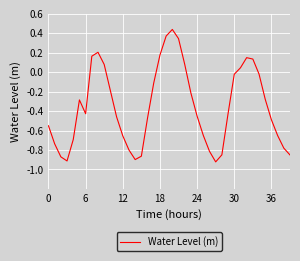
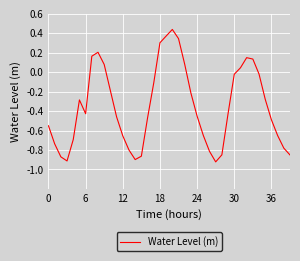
  {
    "0": -0.6,
    "6": -0.4,
    "12": -0.7,
-   "18": 0.2,
+   "18": 0.3,
    "24": -0.5,
    "30": 0.0,
    "36": -0.5
  }
